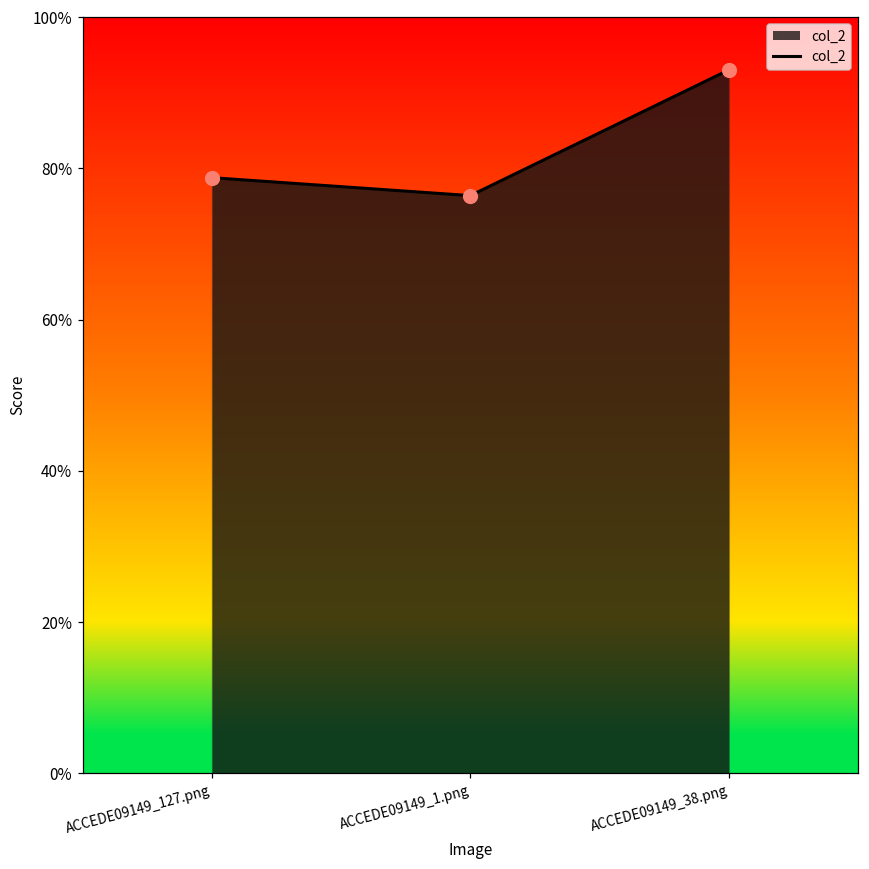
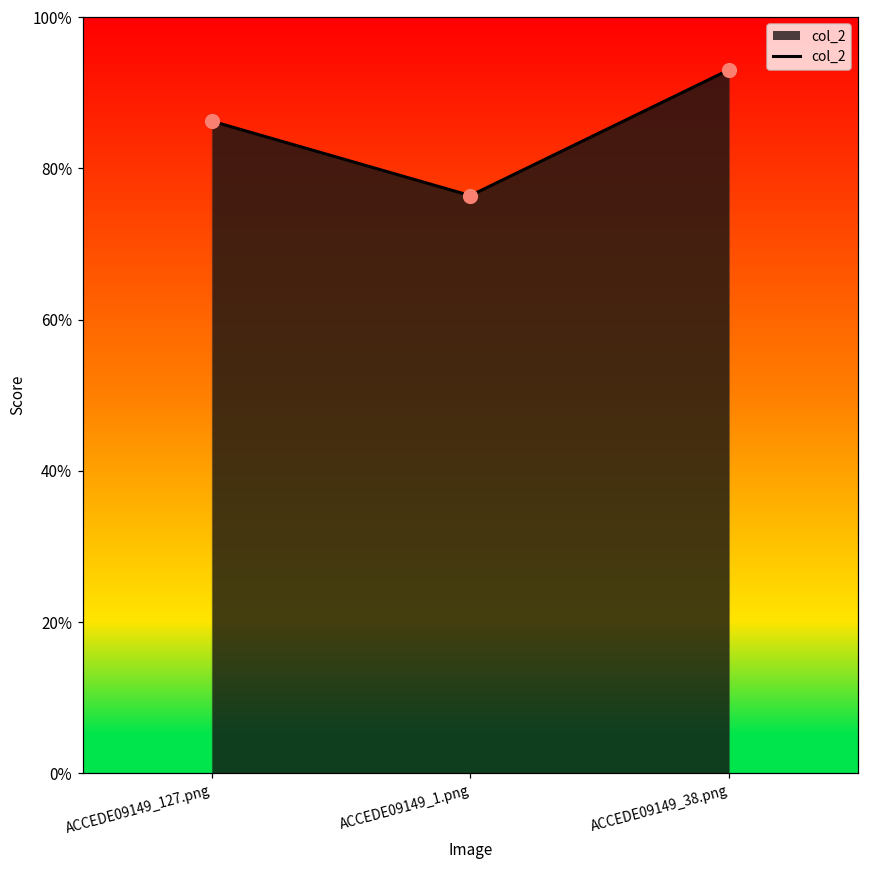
  {
-   "ACCEDE09149_127.png": "79%",
+   "ACCEDE09149_127.png": "86%",
    "ACCEDE09149_1.png": "76%",
    "ACCEDE09149_38.png": "93%"
  }
